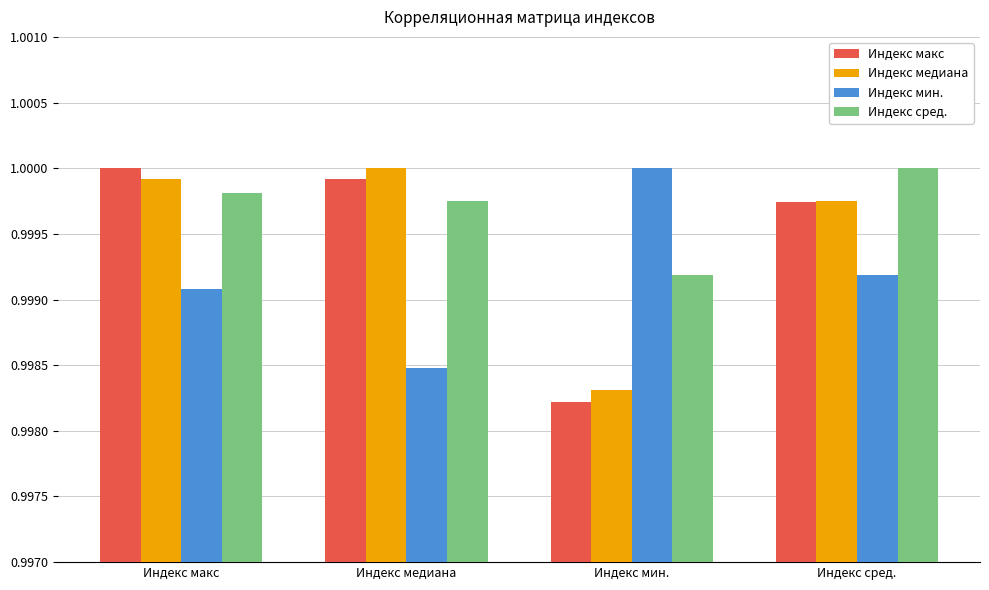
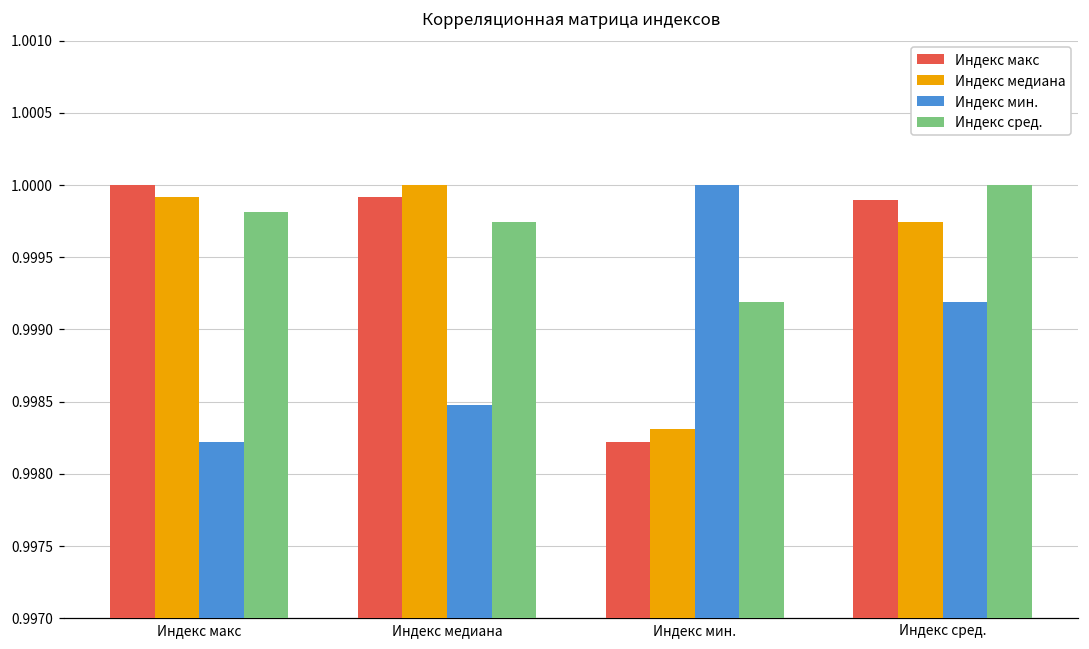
  {
    "Индекс макс": {
      "Индекс макс": 1.00000,
      "Индекс медиана": 0.99992,
      "Индекс мин.": 0.99822,
-     "Индекс сред.": 0.99974
+     "Индекс сред.": 0.99990
    },
    "Индекс медиана": {
      "Индекс макс": 0.99992,
      "Индекс медиана": 1.00000,
      "Индекс мин.": 0.99831,
      "Индекс сред.": 0.99975
    },
    "Индекс мин.": {
-     "Индекс макс": 0.99908,
+     "Индекс макс": 0.99822,
      "Индекс медиана": 0.99848,
      "Индекс мин.": 1.00000,
      "Индекс сред.": 0.99919
    },
    "Индекс сред.": {
      "Индекс макс": 0.99981,
      "Индекс медиана": 0.99975,
      "Индекс мин.": 0.99919,
      "Индекс сред.": 1.00000
    }
  }
